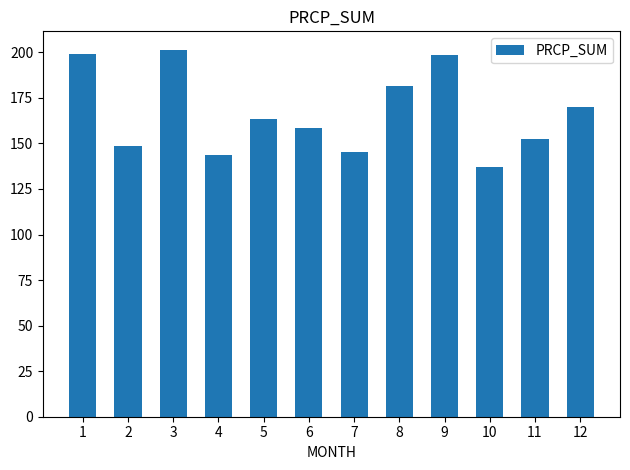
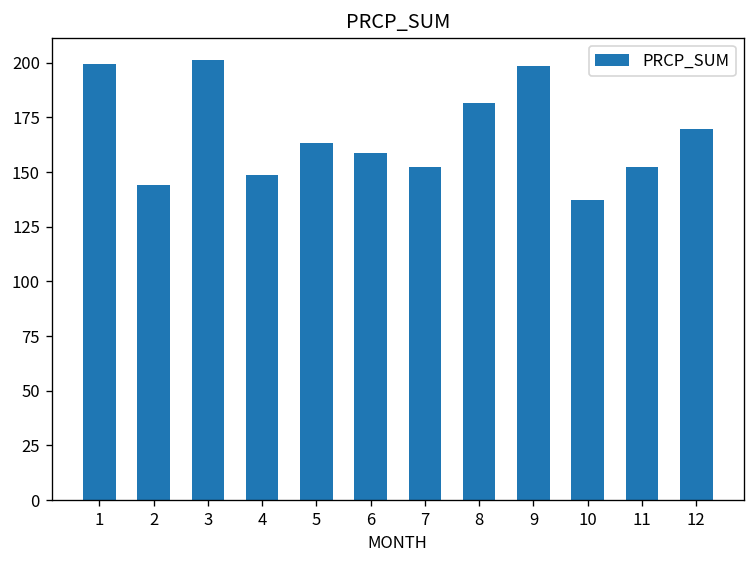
  {
    "1": 199,
-   "2": 149,
+   "2": 144,
    "3": 201,
-   "4": 144,
+   "4": 149,
    "5": 163,
    "6": 159,
-   "7": 145,
+   "7": 152,
    "8": 182,
    "9": 199,
    "10": 137,
    "11": 152,
    "12": 170
  }
